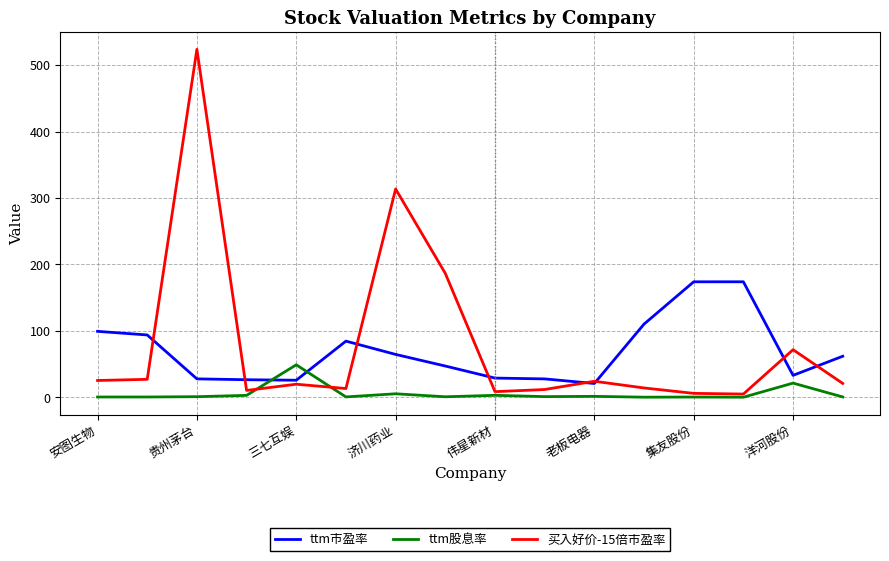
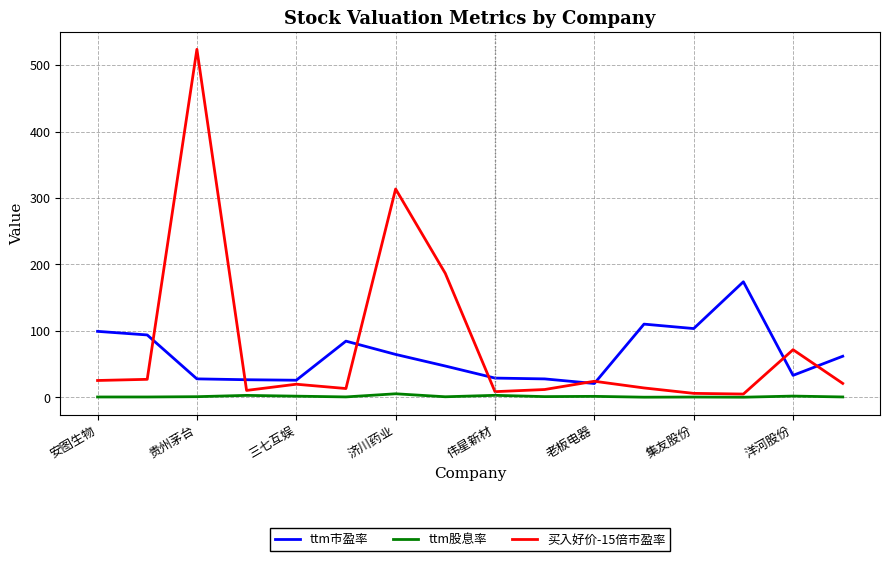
  {
    "ttm市盈率": {
      "安图生物": 100,
      "贵州茅台": 30,
      "三七互娱": 30,
      "济川药业": 60,
      "伟星新材": 30,
-     "集友股份": 170,
+     "集友股份": 100,
      "洋河股份": 30
    },
    "ttm股息率": {
      "安图生物": 0,
      "贵州茅台": 0,
-     "三七互娱": 50,
+     "三七互娱": 0,
      "济川药业": 10,
      "伟星新材": 0,
      "老板电器": 0,
      "集友股份": 0,
-     "洋河股份": 20
+     "洋河股份": 0
    },
    "买入好价-15倍市盈率": {
      "安图生物": 30,
      "贵州茅台": 520,
      "三七互娱": 20,
      "济川药业": 310,
      "伟星新材": 10,
      "集友股份": 10,
      "洋河股份": 70
    }
  }
